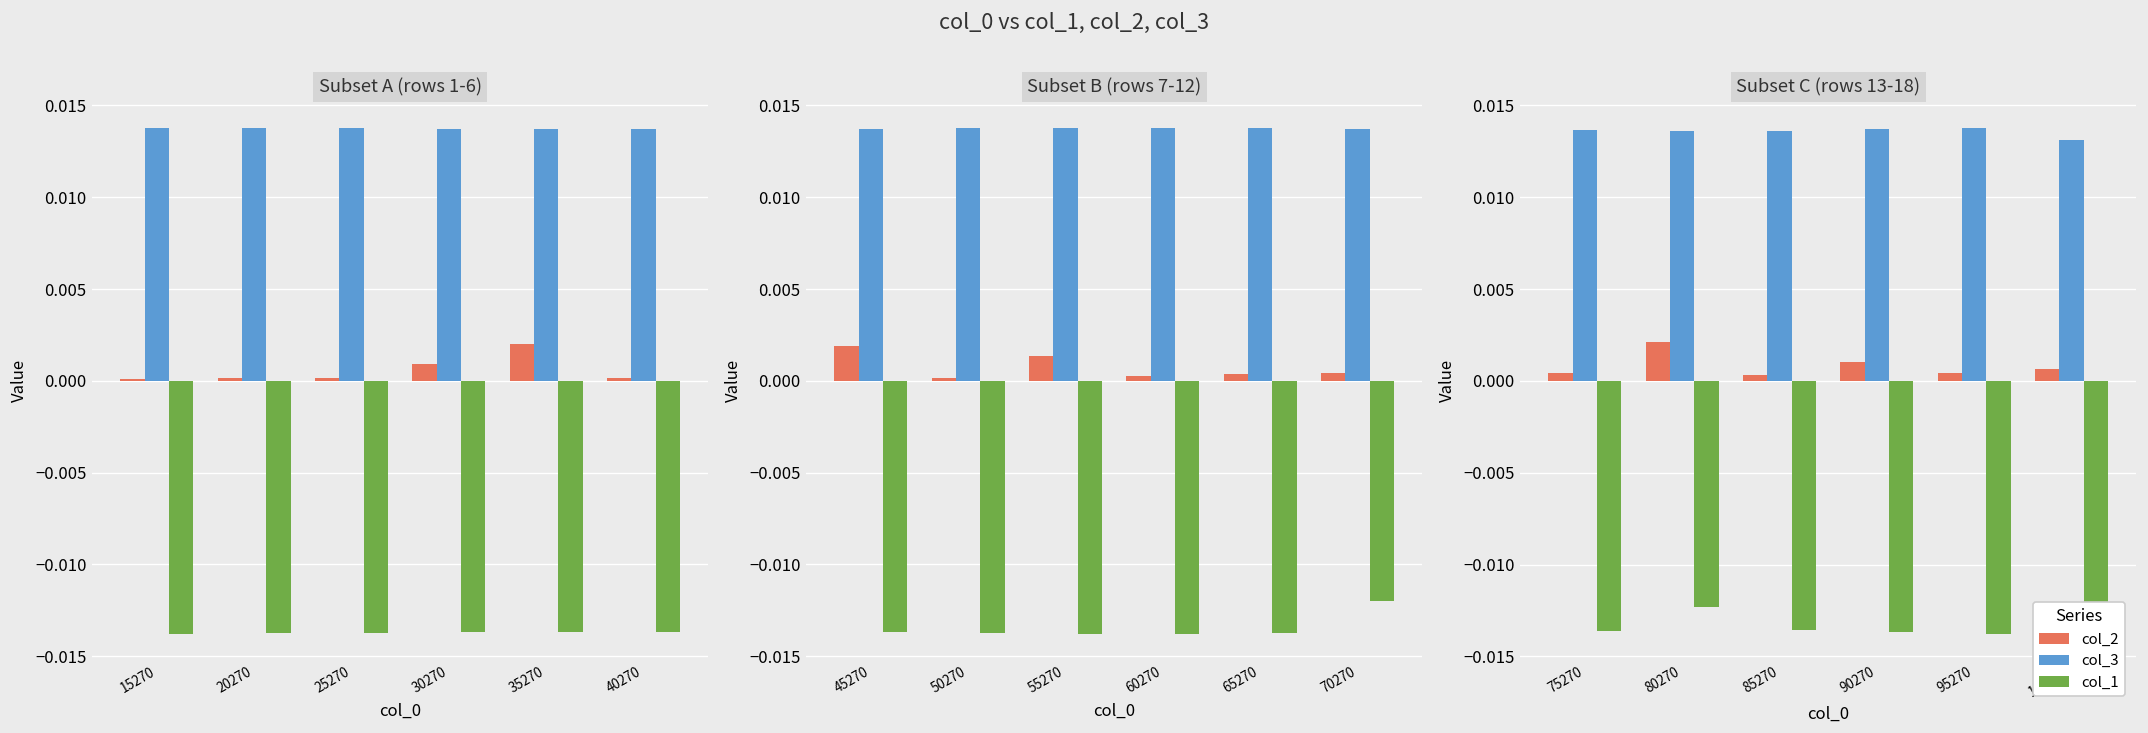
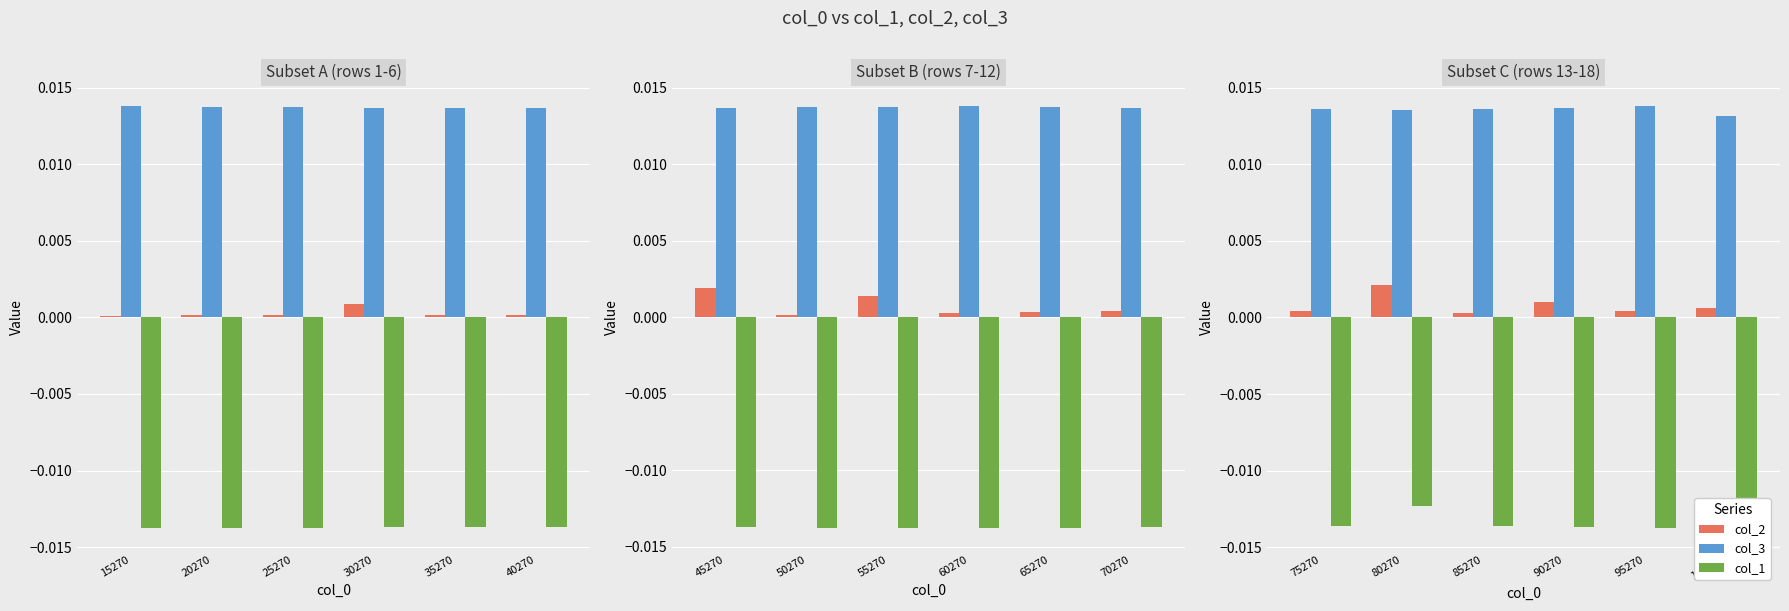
  {
    "Subset A (rows 1-6)": {
      "col_2": {
        "30270": 0.0009,
-       "35270": 0.0020
+       "35270": 0.0002
      },
      "col_3": {
        "15270": 0.0138,
        "20270": 0.0138,
        "25270": 0.0137,
        "30270": 0.0137,
        "35270": 0.0137,
        "40270": 0.0137
      },
      "col_1": {
        "15270": -0.0138,
        "20270": -0.0138,
        "25270": -0.0137,
        "30270": -0.0137,
        "35270": -0.0137,
        "40270": -0.0137
      }
    },
    "Subset B (rows 7-12)": {
      "col_2": {
        "45270": 0.0019,
        "55270": 0.0014,
        "60270": 0.0003,
        "65270": 0.0004,
        "70270": 0.0004
      },
      "col_3": {
        "45270": 0.0137,
        "50270": 0.0137,
        "55270": 0.0138,
        "60270": 0.0138,
        "65270": 0.0138,
        "70270": 0.0137
      },
      "col_1": {
        "45270": -0.0137,
        "50270": -0.0137,
        "55270": -0.0138,
        "60270": -0.0138,
        "65270": -0.0138,
-       "70270": -0.0120
+       "70270": -0.0137
      }
    },
    "Subset C (rows 13-18)": {
      "col_2": {
        "75270": 0.0004,
        "80270": 0.0021,
        "85270": 0.0003,
        "90270": 0.0010,
        "95270": 0.0004,
        "100270": 0.0006
      },
      "col_3": {
        "75270": 0.0136,
        "80270": 0.0136,
        "85270": 0.0136,
        "90270": 0.0137,
        "95270": 0.0138,
        "100270": 0.0131
      },
      "col_1": {
        "75270": -0.0136,
        "80270": -0.0123,
        "85270": -0.0136,
        "90270": -0.0137,
        "95270": -0.0138
      }
    }
  }
